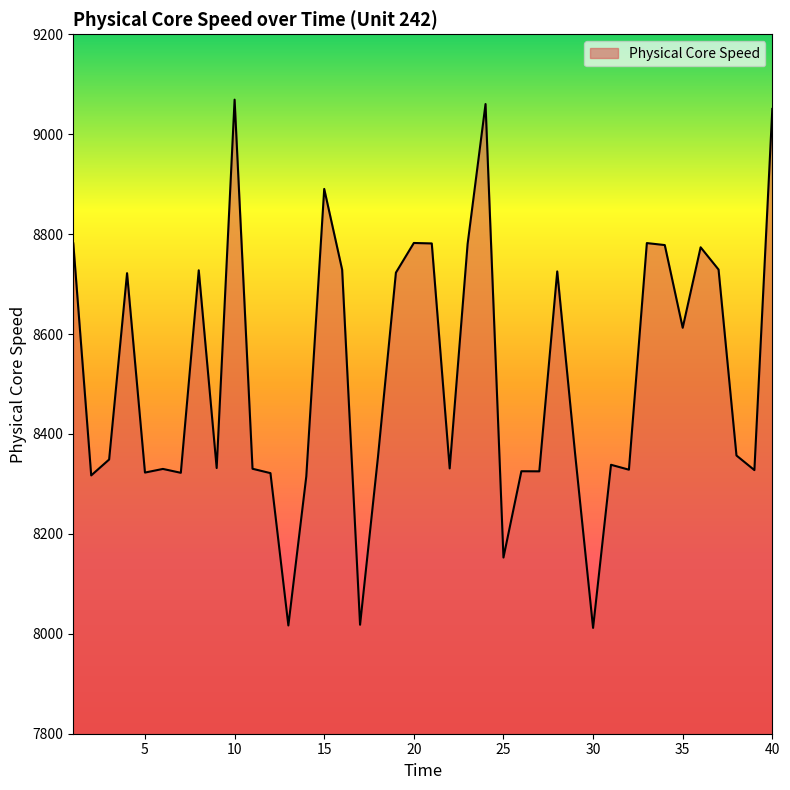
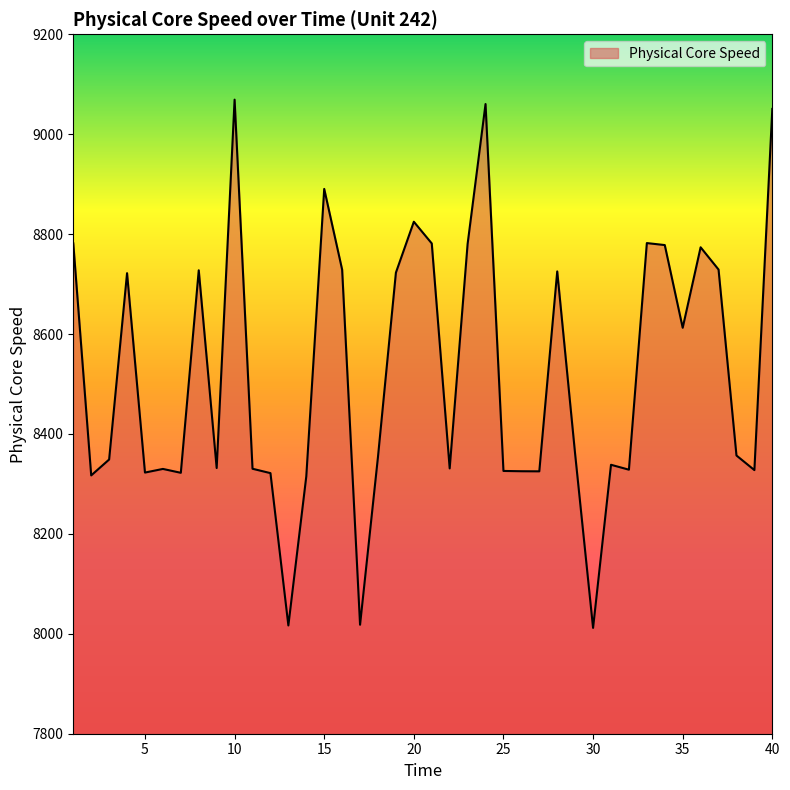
  {
    "5": 8320,
    "10": 9070,
    "15": 8890,
-   "20": 8780,
-   "25": 8150,
+   "20": 8820,
+   "25": 8330,
    "30": 8010,
    "35": 8610,
    "40": 9050
  }
